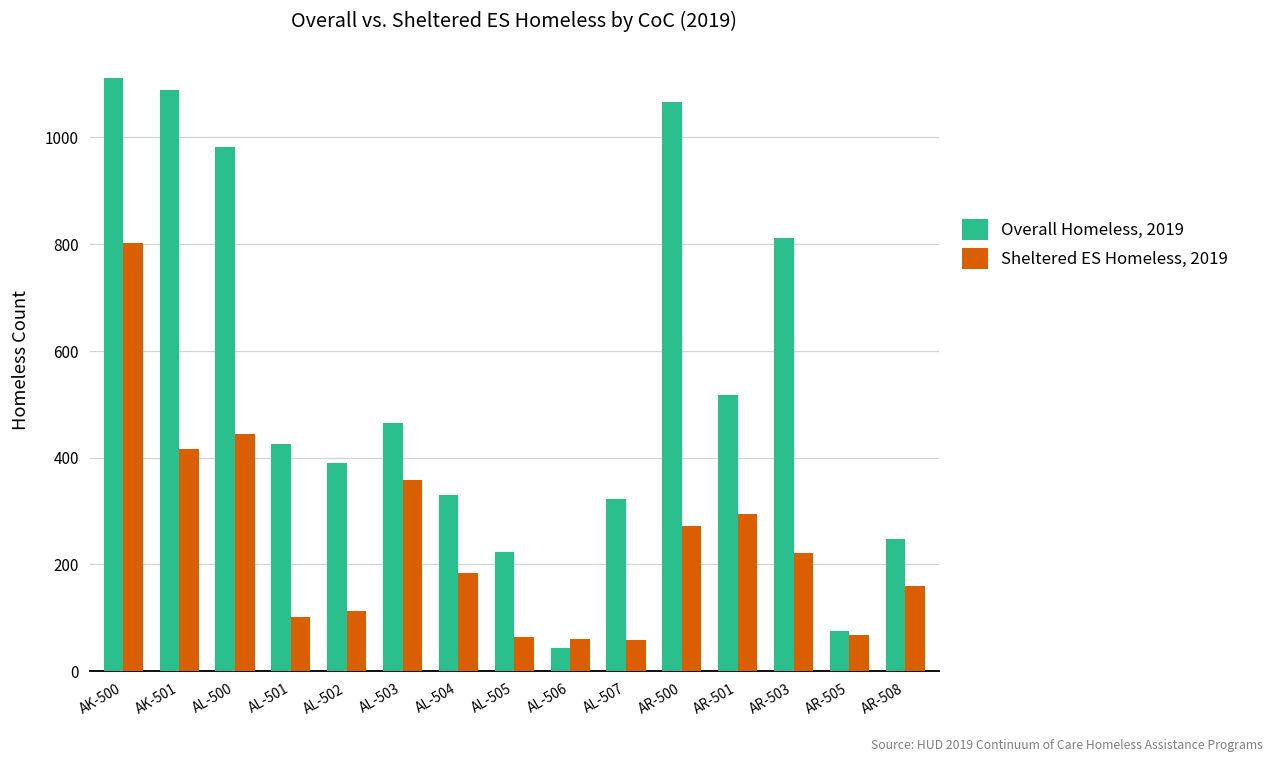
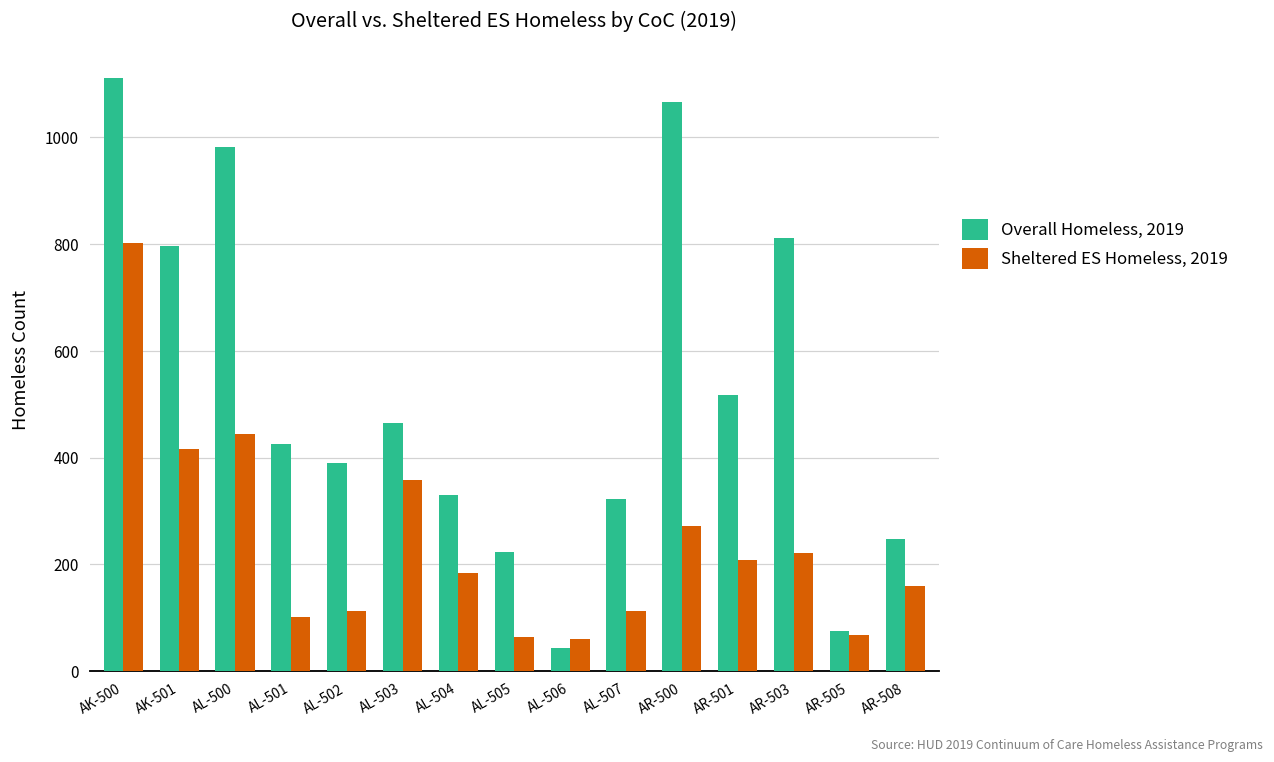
  {
    "Overall Homeless, 2019": {
      "AK-500": 1110,
-     "AK-501": 1090,
+     "AK-501": 800,
      "AL-500": 980,
      "AL-501": 430,
      "AL-502": 390,
      "AL-503": 460,
      "AL-504": 330,
      "AL-505": 220,
      "AL-506": 40,
      "AL-507": 320,
      "AR-500": 1070,
      "AR-501": 520,
      "AR-503": 810,
      "AR-505": 80,
      "AR-508": 250
    },
    "Sheltered ES Homeless, 2019": {
      "AK-500": 800,
      "AK-501": 420,
      "AL-500": 440,
      "AL-501": 100,
      "AL-502": 110,
      "AL-503": 360,
      "AL-504": 180,
      "AL-505": 60,
      "AL-506": 60,
-     "AL-507": 60,
+     "AL-507": 110,
      "AR-500": 270,
-     "AR-501": 290,
+     "AR-501": 210,
      "AR-503": 220,
      "AR-505": 70,
      "AR-508": 160
    }
  }
